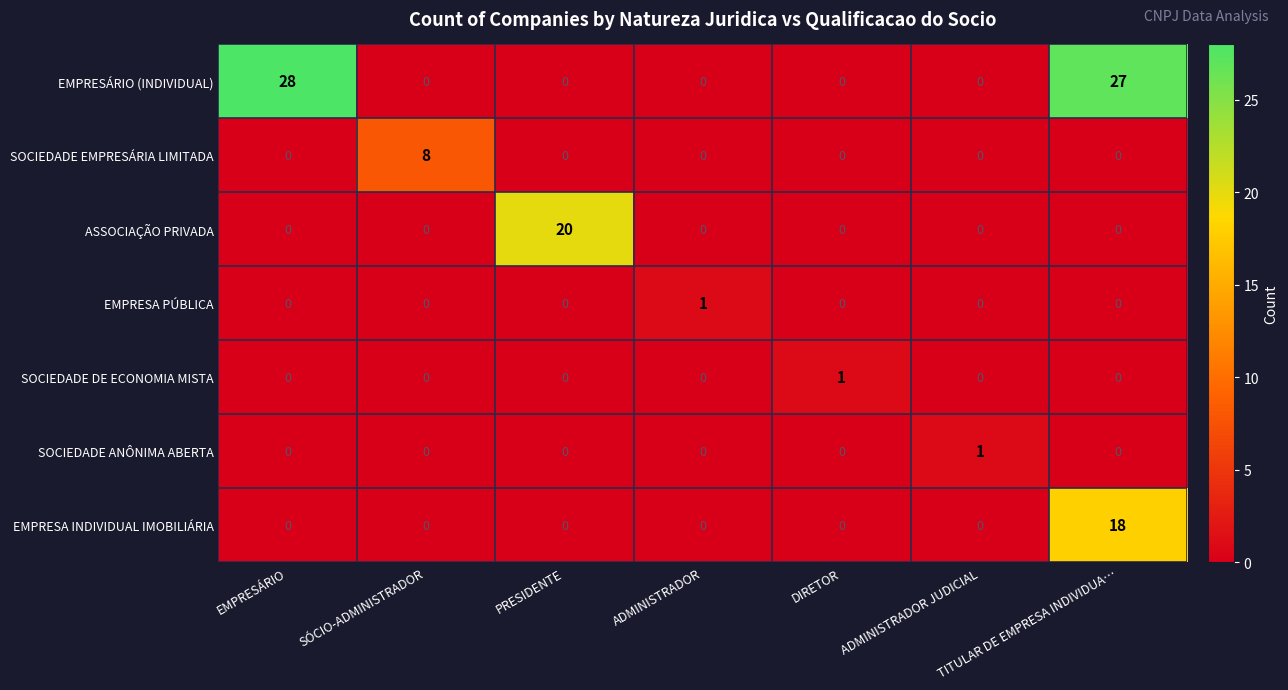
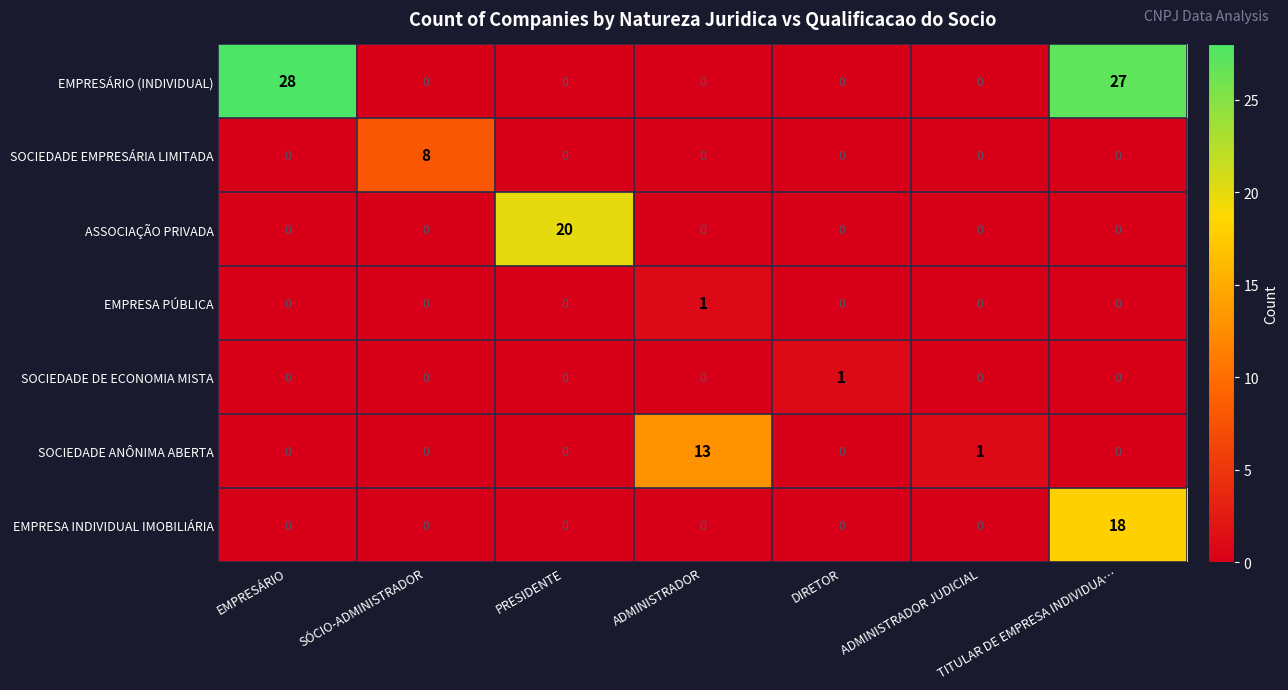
  {
    "EMPRESÁRIO (INDIVIDUAL)": {
      "EMPRESÁRIO": 28,
      "SÓCIO-ADMINISTRADOR": 0,
      "PRESIDENTE": 0,
      "ADMINISTRADOR": 0,
      "DIRETOR": 0,
      "ADMINISTRADOR JUDICIAL": 0,
      "TITULAR DE EMPRESA INDIVIDUA…": 27
    },
    "SOCIEDADE EMPRESÁRIA LIMITADA": {
      "EMPRESÁRIO": 0,
      "SÓCIO-ADMINISTRADOR": 8,
      "PRESIDENTE": 0,
      "ADMINISTRADOR": 0,
      "DIRETOR": 0,
      "ADMINISTRADOR JUDICIAL": 0,
      "TITULAR DE EMPRESA INDIVIDUA…": 0
    },
    "ASSOCIAÇÃO PRIVADA": {
      "EMPRESÁRIO": 0,
      "SÓCIO-ADMINISTRADOR": 0,
      "PRESIDENTE": 20,
      "ADMINISTRADOR": 0,
      "DIRETOR": 0,
      "ADMINISTRADOR JUDICIAL": 0,
      "TITULAR DE EMPRESA INDIVIDUA…": 0
    },
    "EMPRESA PÚBLICA": {
      "EMPRESÁRIO": 0,
      "SÓCIO-ADMINISTRADOR": 0,
      "PRESIDENTE": 0,
      "ADMINISTRADOR": 1,
      "DIRETOR": 0,
      "ADMINISTRADOR JUDICIAL": 0,
      "TITULAR DE EMPRESA INDIVIDUA…": 0
    },
    "SOCIEDADE DE ECONOMIA MISTA": {
      "EMPRESÁRIO": 0,
      "SÓCIO-ADMINISTRADOR": 0,
      "PRESIDENTE": 0,
      "ADMINISTRADOR": 0,
      "DIRETOR": 1,
      "ADMINISTRADOR JUDICIAL": 0,
      "TITULAR DE EMPRESA INDIVIDUA…": 0
    },
    "SOCIEDADE ANÔNIMA ABERTA": {
      "EMPRESÁRIO": 0,
      "SÓCIO-ADMINISTRADOR": 0,
      "PRESIDENTE": 0,
-     "ADMINISTRADOR": 0,
+     "ADMINISTRADOR": 13,
      "DIRETOR": 0,
      "ADMINISTRADOR JUDICIAL": 1,
      "TITULAR DE EMPRESA INDIVIDUA…": 0
    },
    "EMPRESA INDIVIDUAL IMOBILIÁRIA": {
      "EMPRESÁRIO": 0,
      "SÓCIO-ADMINISTRADOR": 0,
      "PRESIDENTE": 0,
      "ADMINISTRADOR": 0,
      "DIRETOR": 0,
      "ADMINISTRADOR JUDICIAL": 0,
      "TITULAR DE EMPRESA INDIVIDUA…": 18
    }
  }
